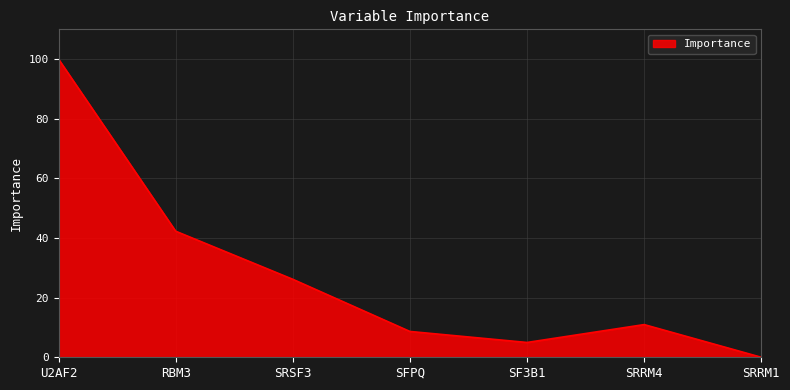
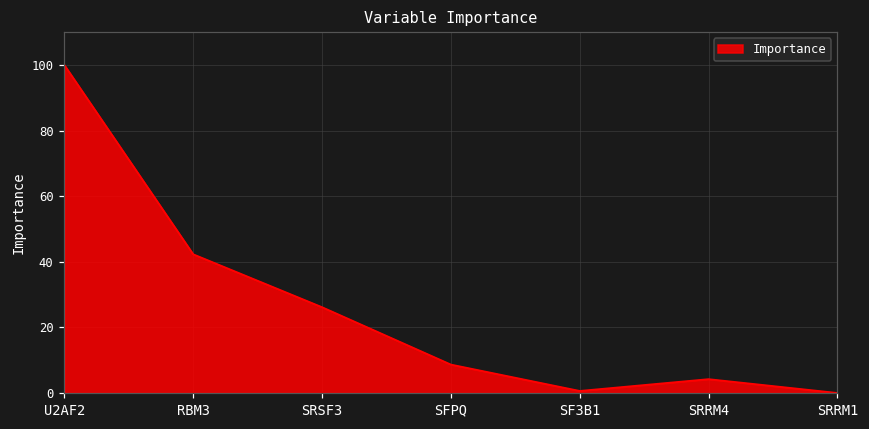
  {
    "U2AF2": 100,
    "RBM3": 42,
    "SRSF3": 26,
    "SFPQ": 9,
-   "SF3B1": 5,
-   "SRRM4": 11,
+   "SF3B1": 1,
+   "SRRM4": 4,
    "SRRM1": 0
  }
